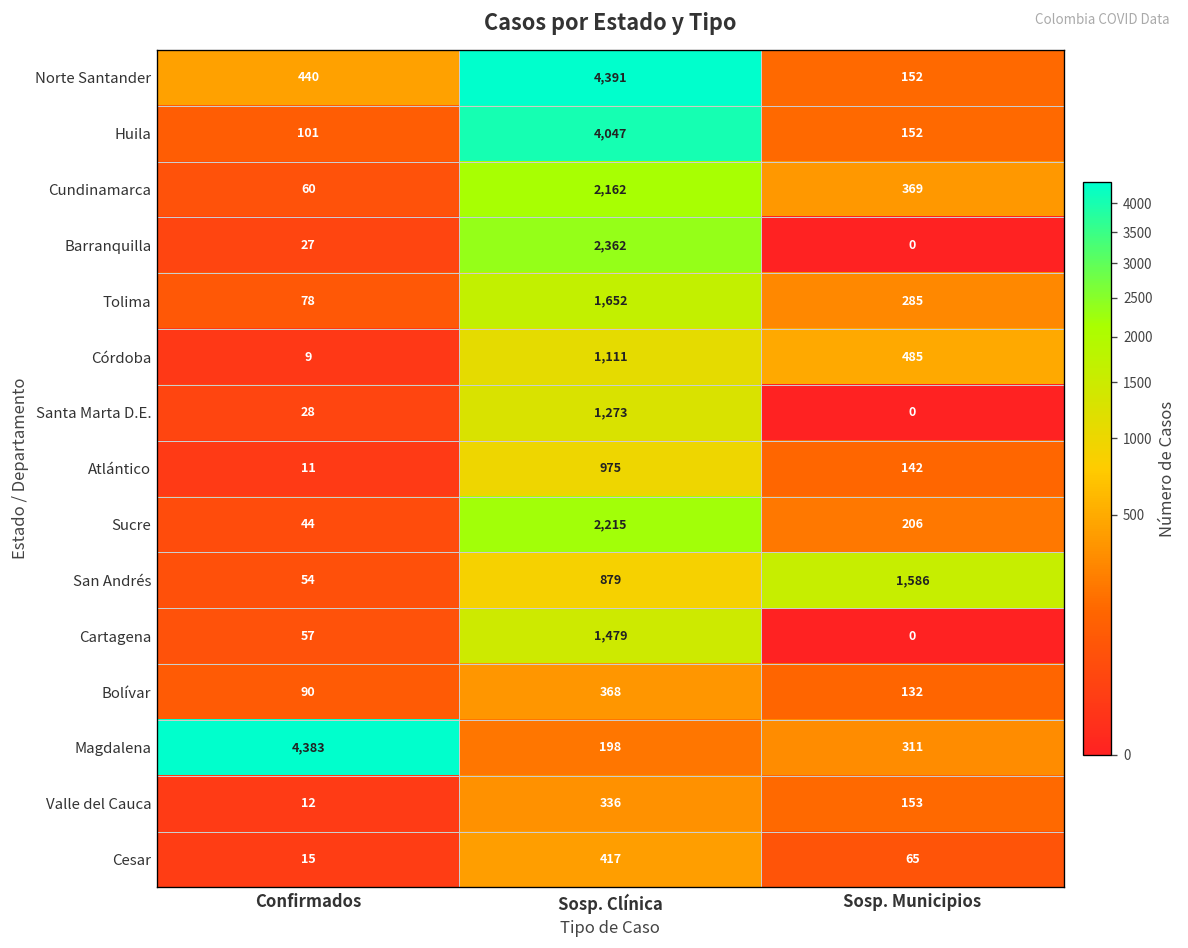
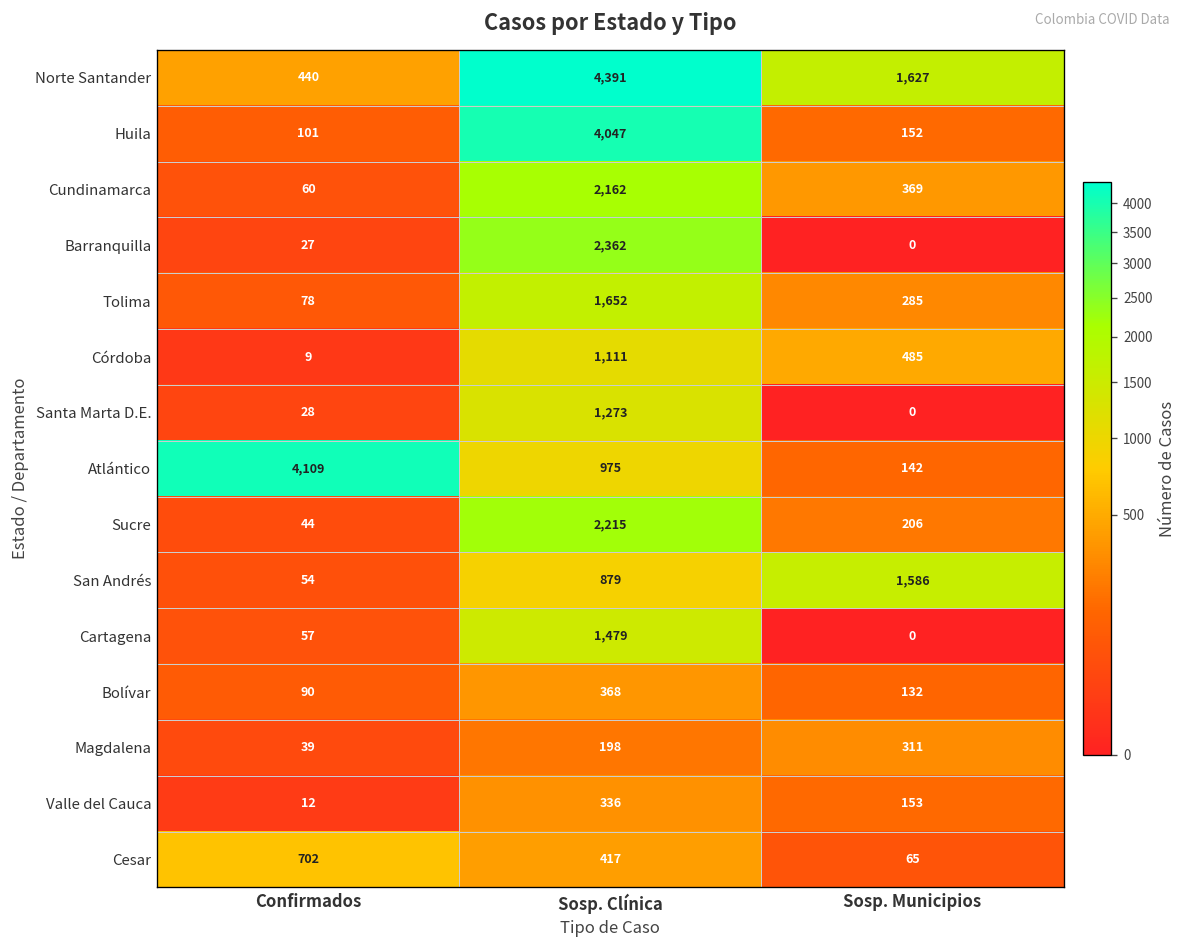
  {
    "Norte Santander": {
      "Confirmados": "440",
      "Sosp. Clínica": "4,391",
-     "Sosp. Municipios": "152"
+     "Sosp. Municipios": "1,627"
    },
    "Huila": {
      "Confirmados": "101",
      "Sosp. Clínica": "4,047",
      "Sosp. Municipios": "152"
    },
    "Cundinamarca": {
      "Confirmados": "60",
      "Sosp. Clínica": "2,162",
      "Sosp. Municipios": "369"
    },
    "Barranquilla": {
      "Confirmados": "27",
      "Sosp. Clínica": "2,362",
      "Sosp. Municipios": "0"
    },
    "Tolima": {
      "Confirmados": "78",
      "Sosp. Clínica": "1,652",
      "Sosp. Municipios": "285"
    },
    "Córdoba": {
      "Confirmados": "9",
      "Sosp. Clínica": "1,111",
      "Sosp. Municipios": "485"
    },
    "Santa Marta D.E.": {
      "Confirmados": "28",
      "Sosp. Clínica": "1,273",
      "Sosp. Municipios": "0"
    },
    "Atlántico": {
-     "Confirmados": "11",
+     "Confirmados": "4,109",
      "Sosp. Clínica": "975",
      "Sosp. Municipios": "142"
    },
    "Sucre": {
      "Confirmados": "44",
      "Sosp. Clínica": "2,215",
      "Sosp. Municipios": "206"
    },
    "San Andrés": {
      "Confirmados": "54",
      "Sosp. Clínica": "879",
      "Sosp. Municipios": "1,586"
    },
    "Cartagena": {
      "Confirmados": "57",
      "Sosp. Clínica": "1,479",
      "Sosp. Municipios": "0"
    },
    "Bolívar": {
      "Confirmados": "90",
      "Sosp. Clínica": "368",
      "Sosp. Municipios": "132"
    },
    "Magdalena": {
-     "Confirmados": "4,383",
+     "Confirmados": "39",
      "Sosp. Clínica": "198",
      "Sosp. Municipios": "311"
    },
    "Valle del Cauca": {
      "Confirmados": "12",
      "Sosp. Clínica": "336",
      "Sosp. Municipios": "153"
    },
    "Cesar": {
-     "Confirmados": "15",
+     "Confirmados": "702",
      "Sosp. Clínica": "417",
      "Sosp. Municipios": "65"
    }
  }
